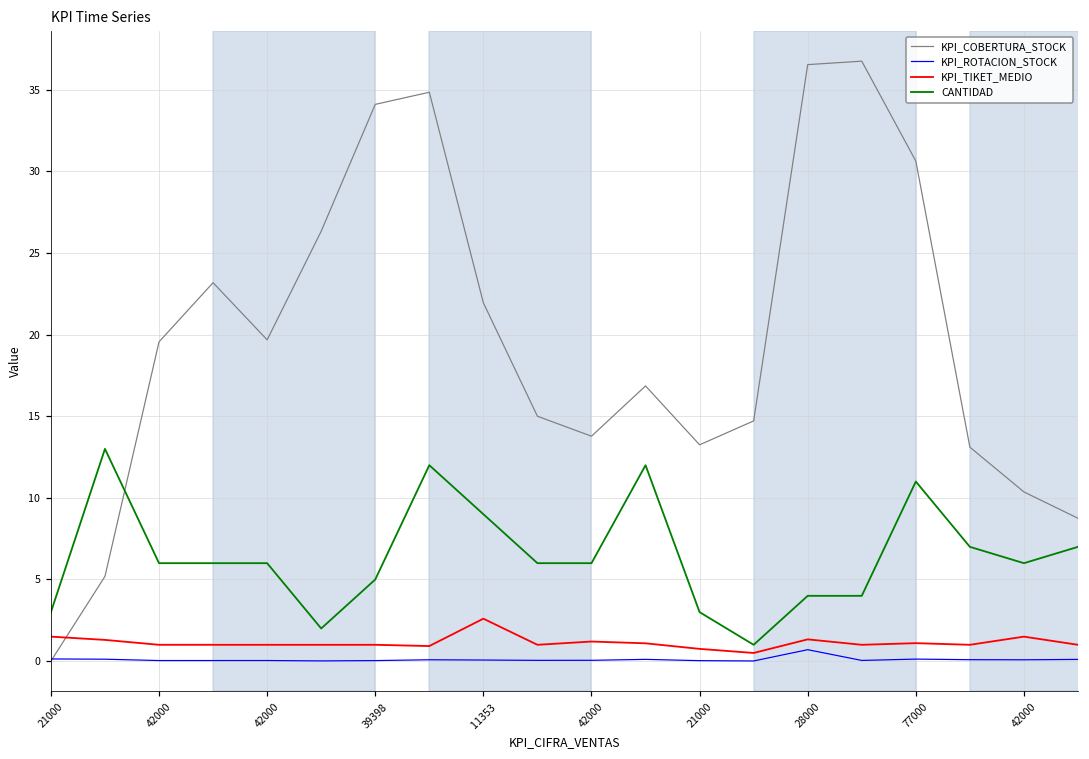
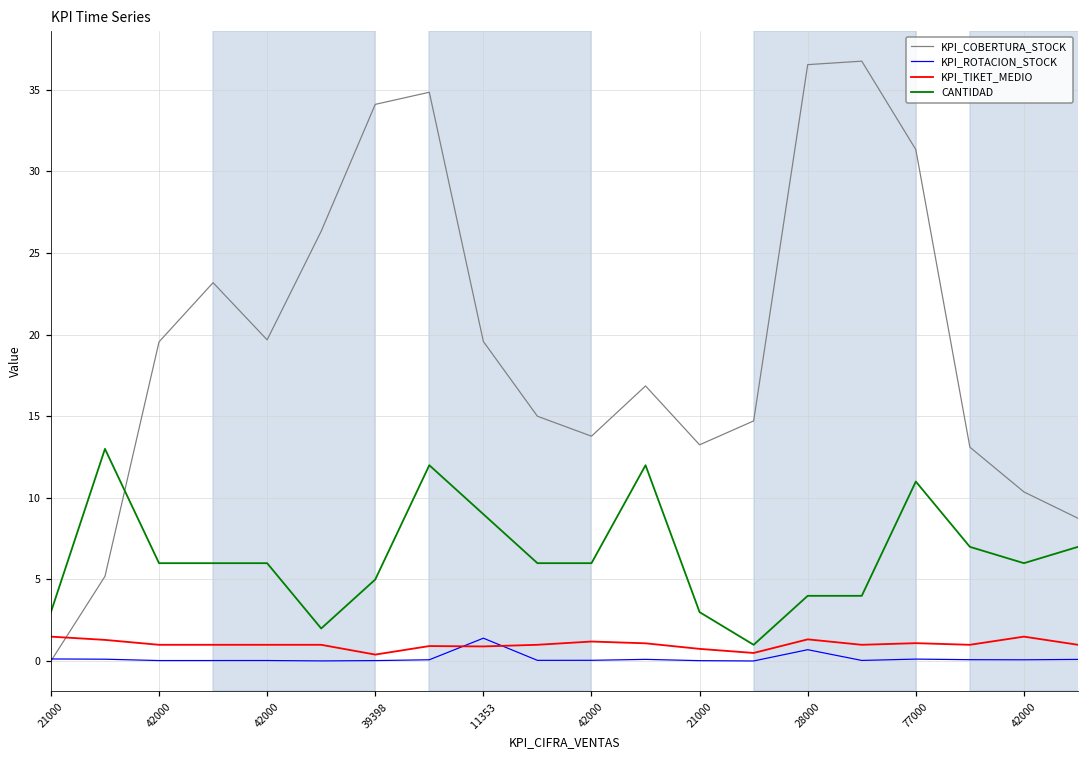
  {
    "KPI_COBERTURA_STOCK": {
      "39398": 34.1,
-     "11353": 21.9,
+     "11353": 19.6,
      "28000": 36.5,
-     "77000": 30.6
+     "77000": 31.3
    },
    "KPI_ROTACION_STOCK": {
      "39398": 0.0,
-     "11353": 0.1,
+     "11353": 1.4,
      "28000": 0.7,
      "77000": 0.1
    },
    "KPI_TIKET_MEDIO": {
-     "39398": 1.0,
-     "11353": 2.6,
+     "39398": 0.4,
+     "11353": 0.9,
      "28000": 1.3,
      "77000": 1.1
    },
    "CANTIDAD": {
      "39398": 5.0,
      "11353": 9.0,
      "28000": 4.0,
      "77000": 11.0
    }
  }
